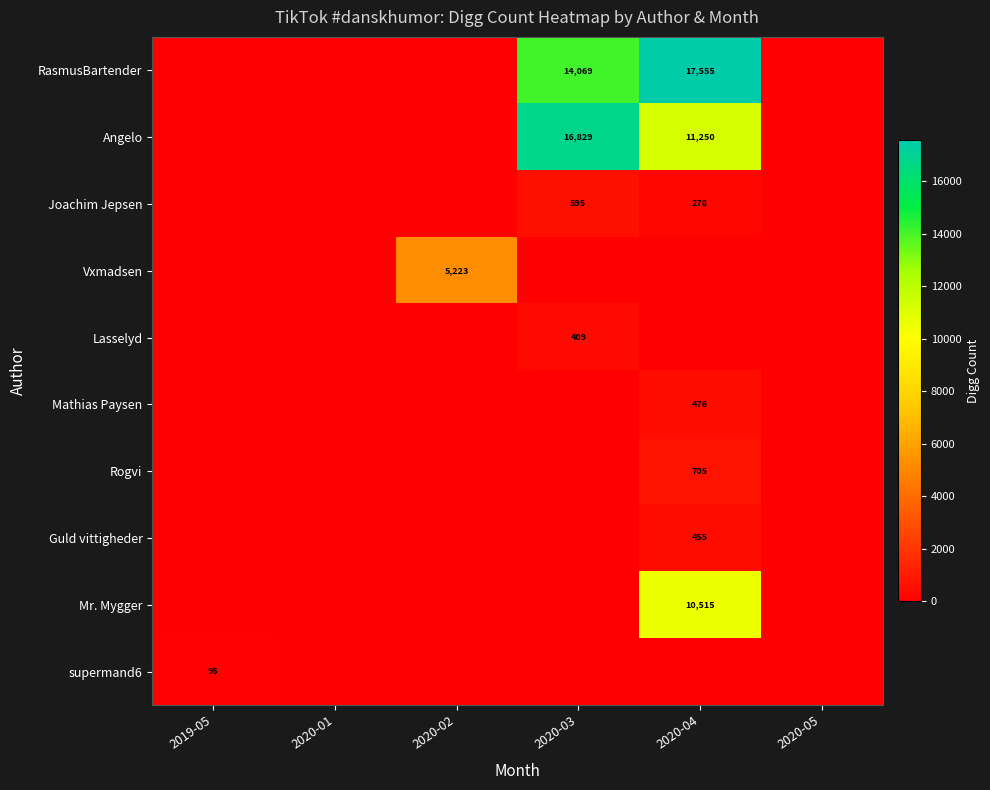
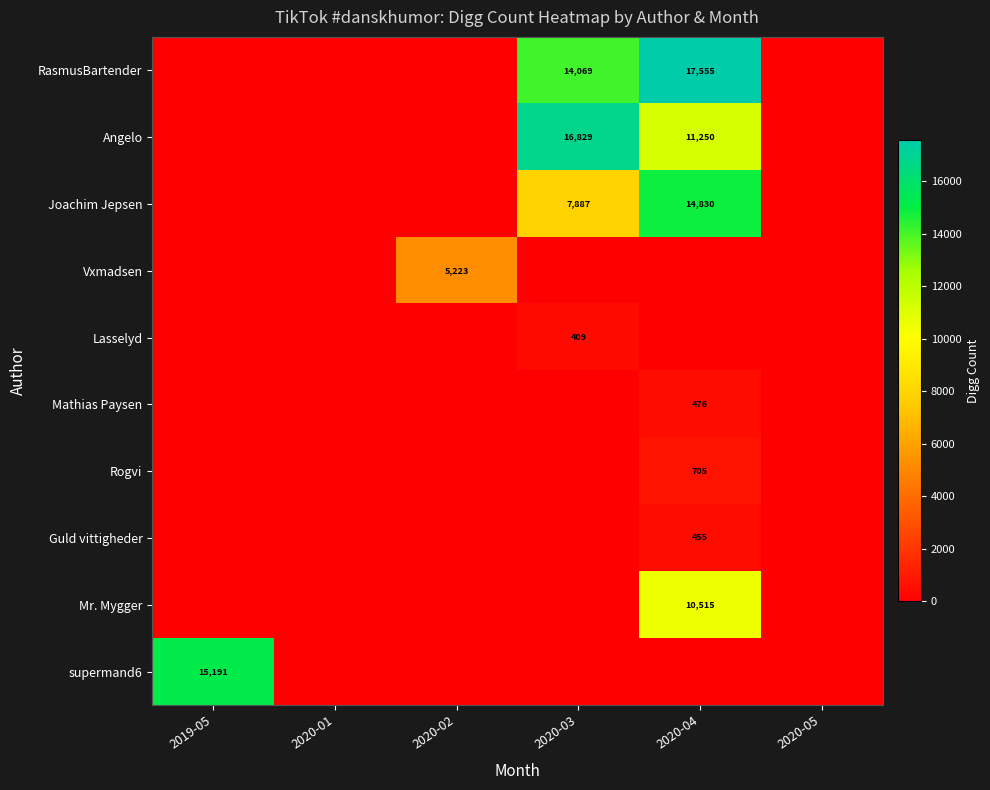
  {
    "RasmusBartender": {
      "2020-03": "14,069",
      "2020-04": "17,555"
    },
    "Angelo": {
      "2020-03": "16,829",
      "2020-04": "11,250"
    },
    "Joachim Jepsen": {
-     "2020-03": "595",
-     "2020-04": "278"
+     "2020-03": "7,887",
+     "2020-04": "14,830"
    },
    "Vxmadsen": {
      "2020-02": "5,223"
    },
    "Lasselyd": {
      "2020-03": "409"
    },
    "Mathias Paysen": {
      "2020-04": "476"
    },
    "Rogvi": {
      "2020-04": "705"
    },
    "Guld vittigheder": {
      "2020-04": "455"
    },
    "Mr. Mygger": {
      "2020-04": "10,515"
    },
    "supermand6": {
-     "2019-05": "95"
+     "2019-05": "15,191"
    }
  }
